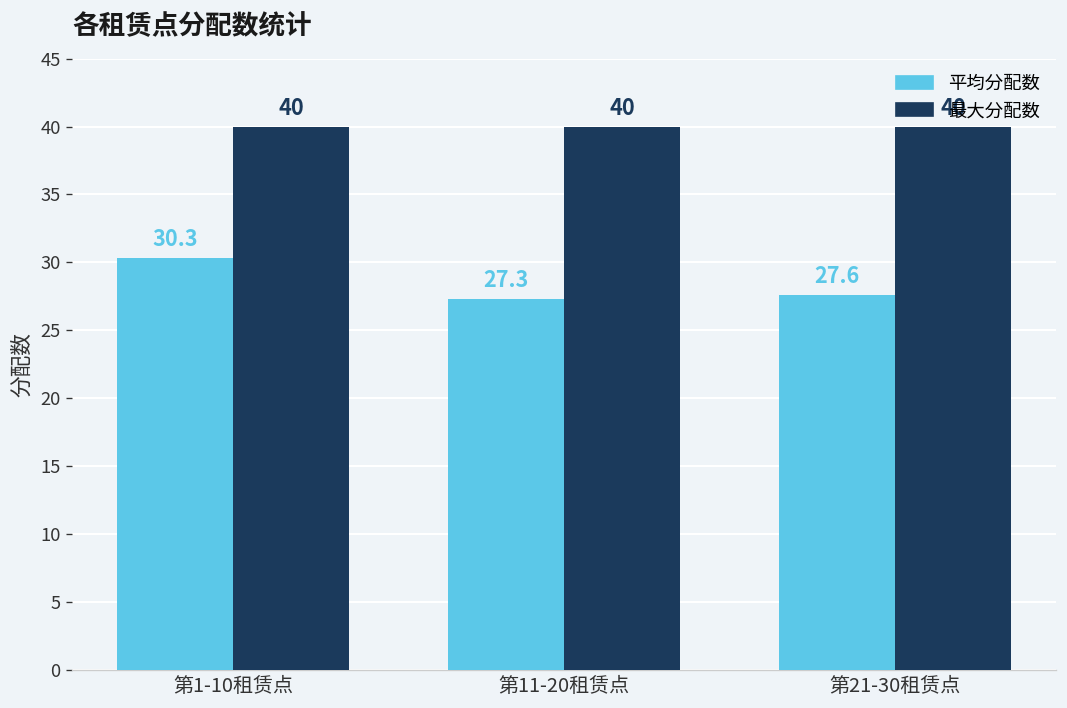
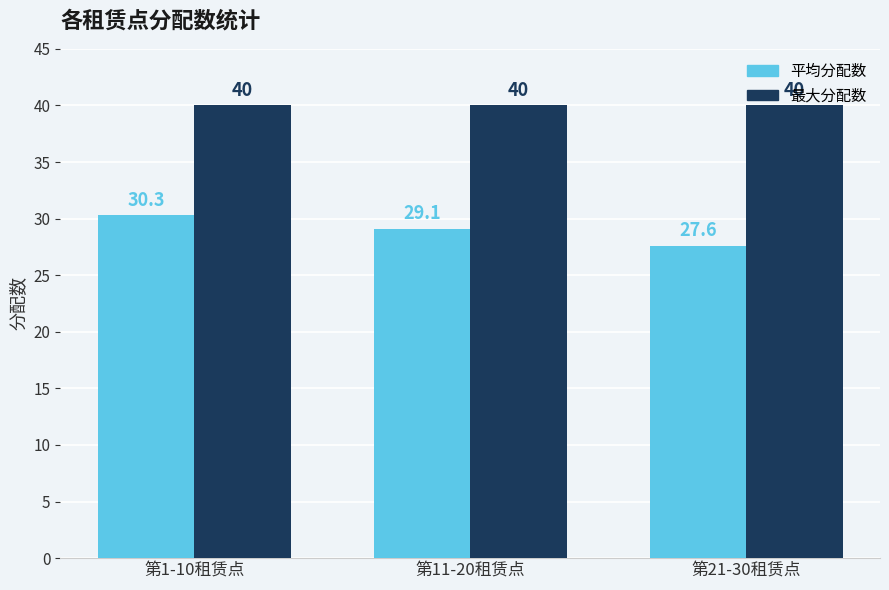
  {
    "平均分配数": {
      "第1-10租赁点": 30.3,
-     "第11-20租赁点": 27.3,
+     "第11-20租赁点": 29.1,
      "第21-30租赁点": 27.6
    },
    "最大分配数": {
      "第1-10租赁点": 40,
      "第11-20租赁点": 40,
      "第21-30租赁点": 40
    }
  }
